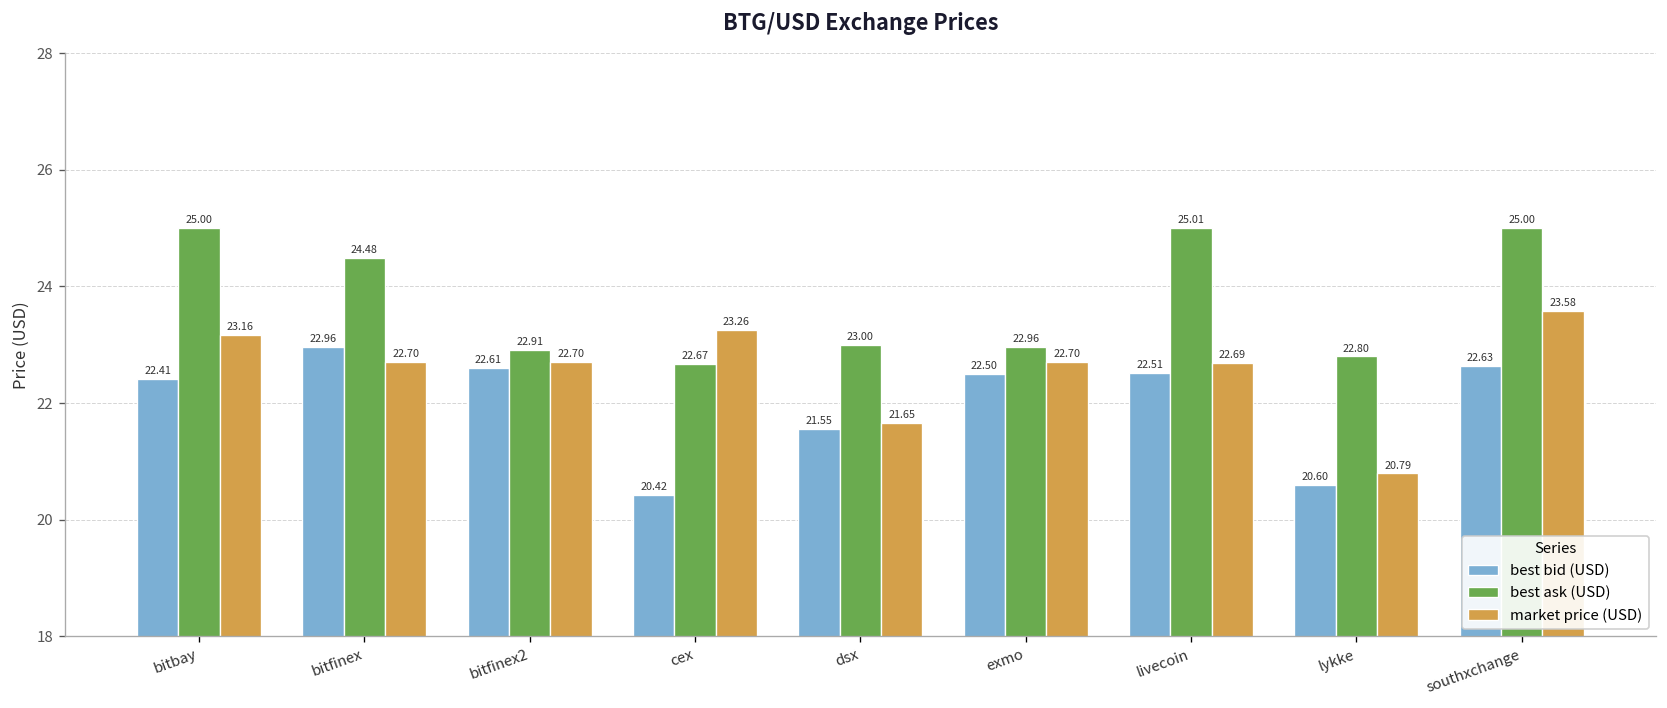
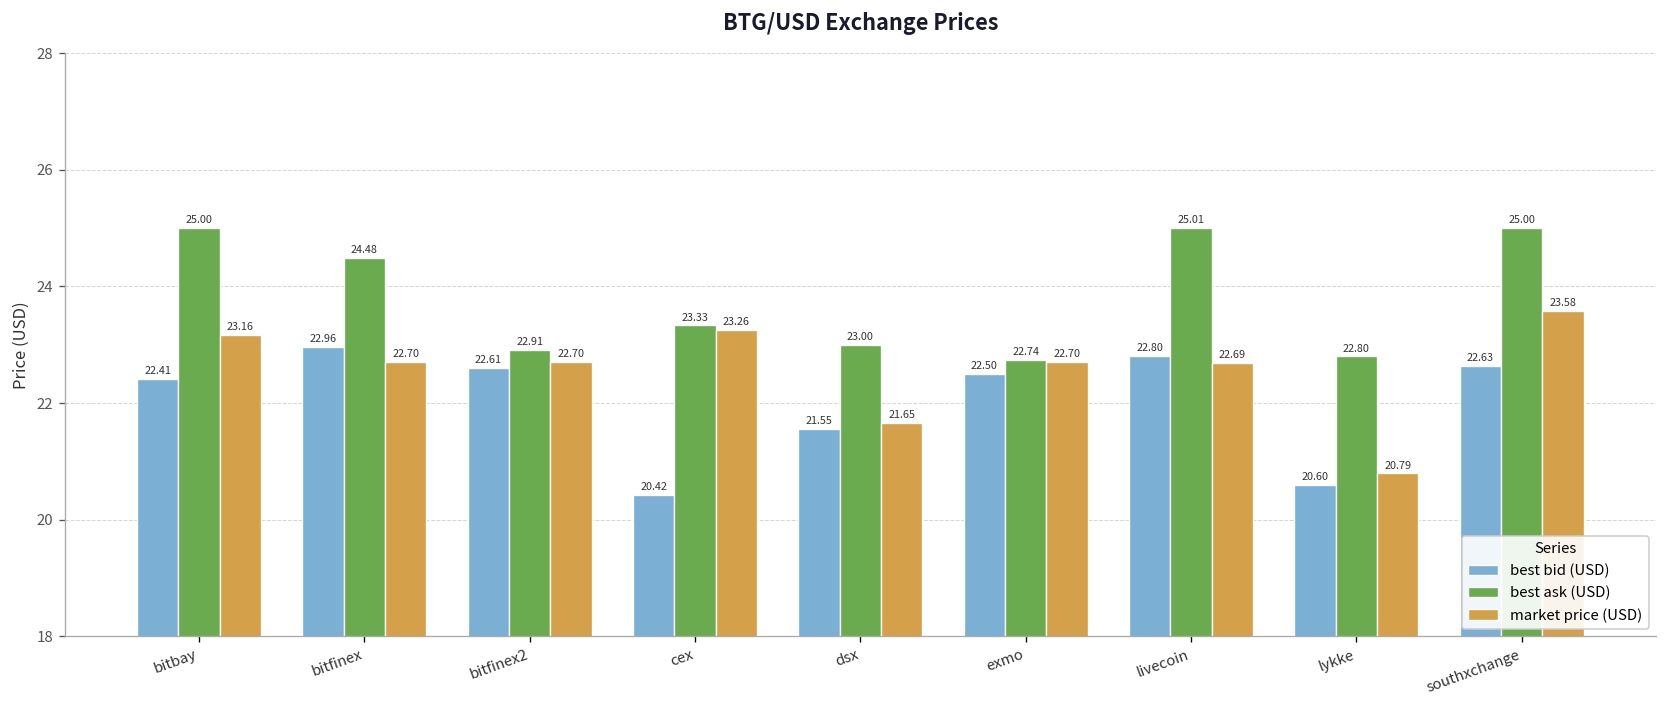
  {
    "best bid (USD)": {
      "bitbay": 22.41,
      "bitfinex": 22.96,
      "bitfinex2": 22.61,
      "cex": 20.42,
      "dsx": 21.55,
      "exmo": 22.50,
-     "livecoin": 22.51,
+     "livecoin": 22.80,
      "lykke": 20.60,
      "southxchange": 22.63
    },
    "best ask (USD)": {
      "bitbay": 25.00,
      "bitfinex": 24.48,
      "bitfinex2": 22.91,
-     "cex": 22.67,
+     "cex": 23.33,
      "dsx": 23.00,
-     "exmo": 22.96,
+     "exmo": 22.74,
      "livecoin": 25.01,
      "lykke": 22.80,
      "southxchange": 25.00
    },
    "market price (USD)": {
      "bitbay": 23.16,
      "bitfinex": 22.70,
      "bitfinex2": 22.70,
      "cex": 23.26,
      "dsx": 21.65,
      "exmo": 22.70,
      "livecoin": 22.69,
      "lykke": 20.79,
      "southxchange": 23.58
    }
  }
